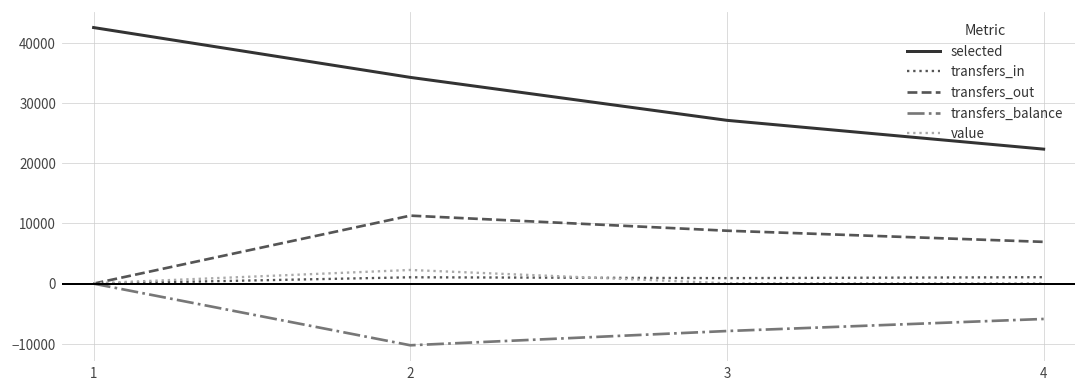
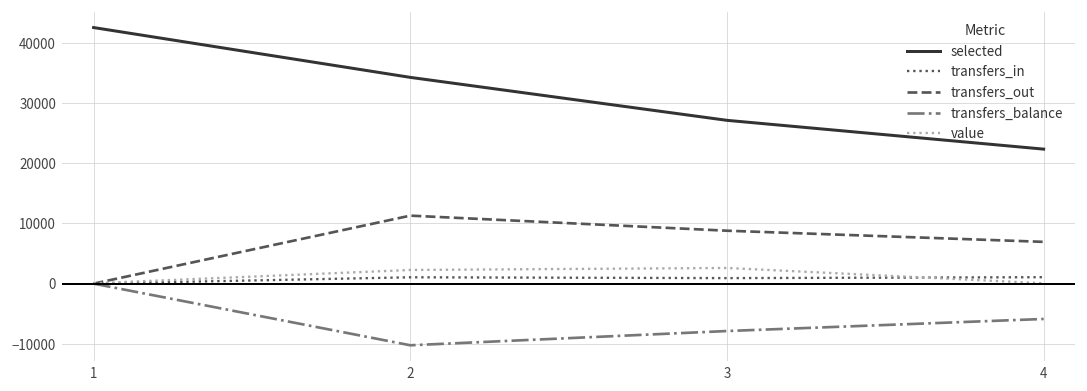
  {
    "value": {
      "2": 2000,
-     "3": 0,
+     "3": 3000,
      "4": 0
    }
  }
